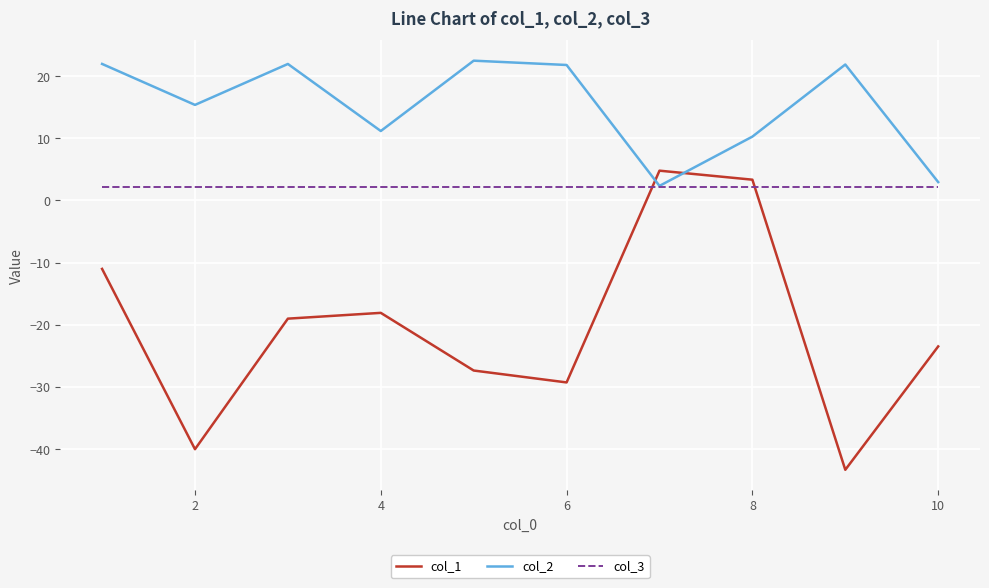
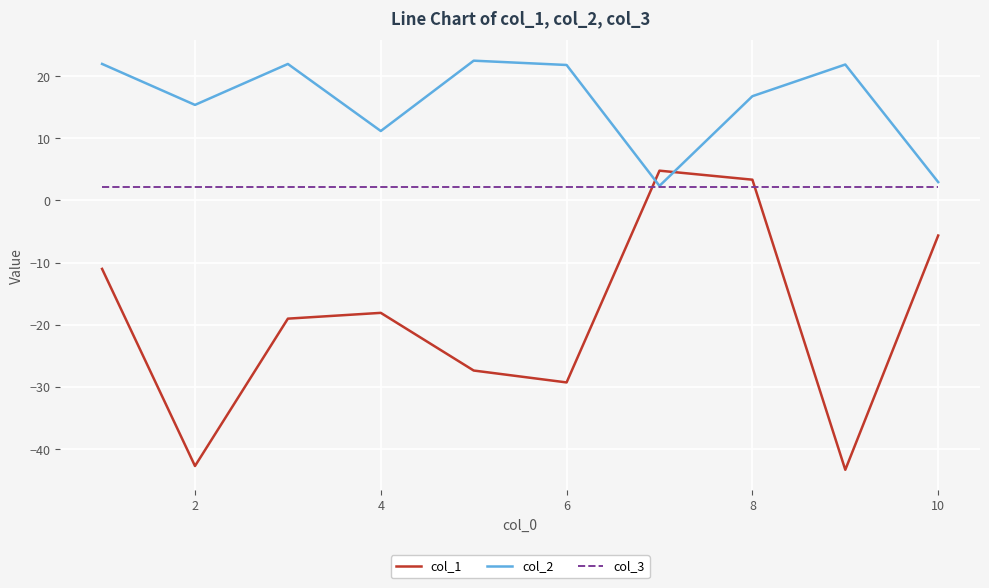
  {
    "col_1": {
-     "2": -40,
+     "2": -43,
      "4": -18,
      "6": -29,
      "8": 3,
-     "10": -23
+     "10": -6
    },
    "col_2": {
      "2": 15,
      "4": 11,
      "6": 22,
-     "8": 10,
+     "8": 17,
      "10": 3
    },
    "col_3": {
      "2": 2,
      "4": 2,
      "6": 2,
      "8": 2,
      "10": 2
    }
  }
